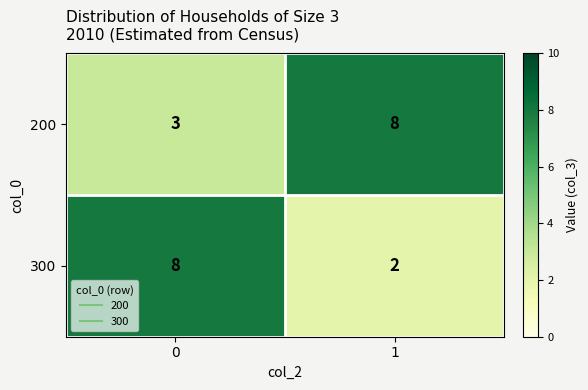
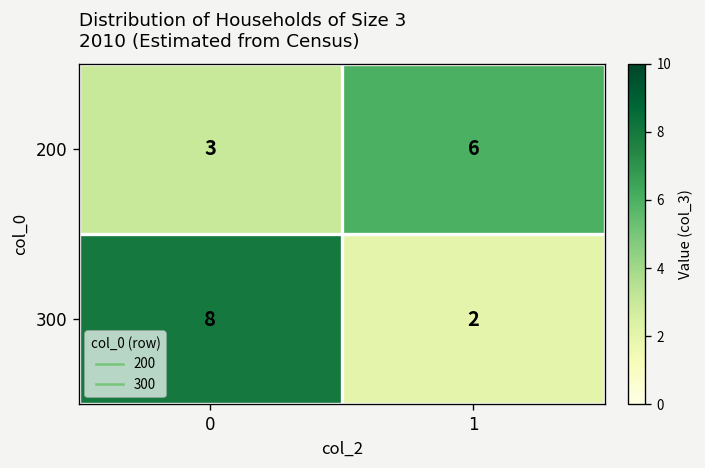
  {
    "200": {
      "0": 3,
-     "1": 8
+     "1": 6
    },
    "300": {
      "0": 8,
      "1": 2
    }
  }
